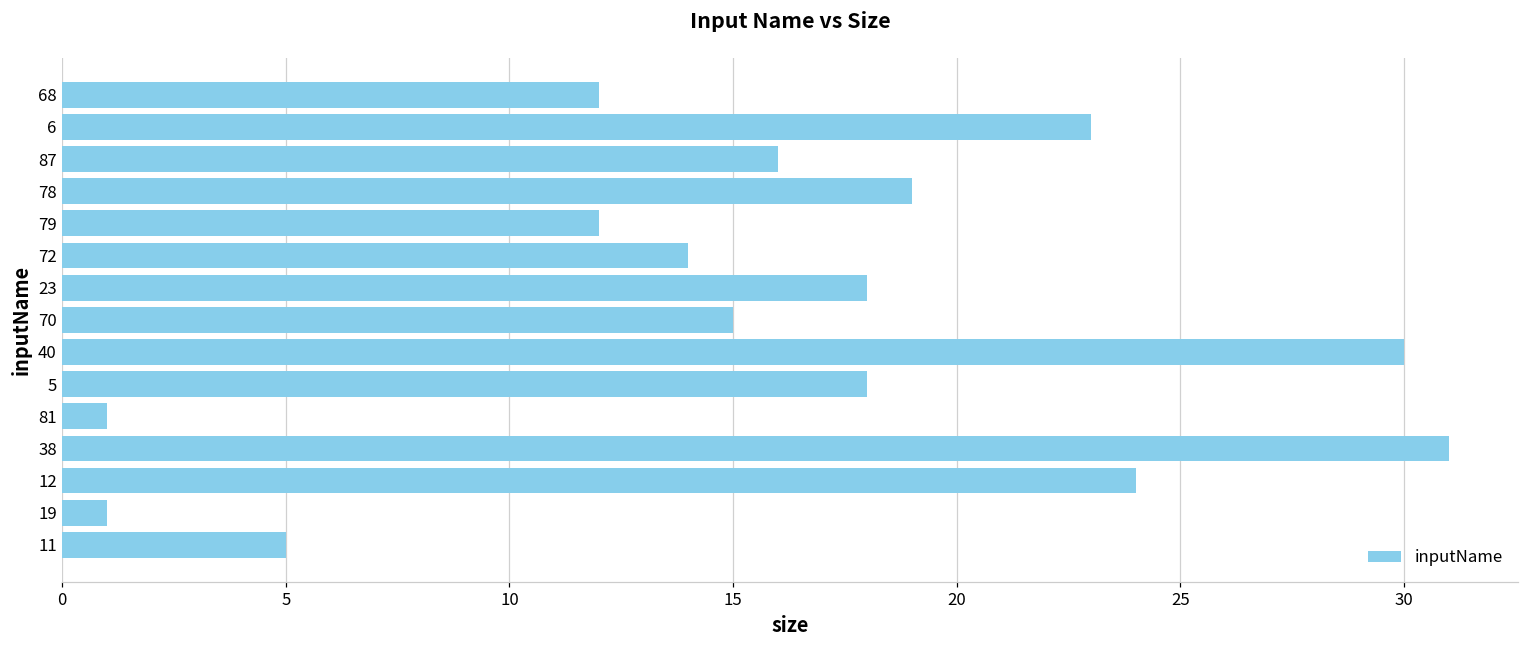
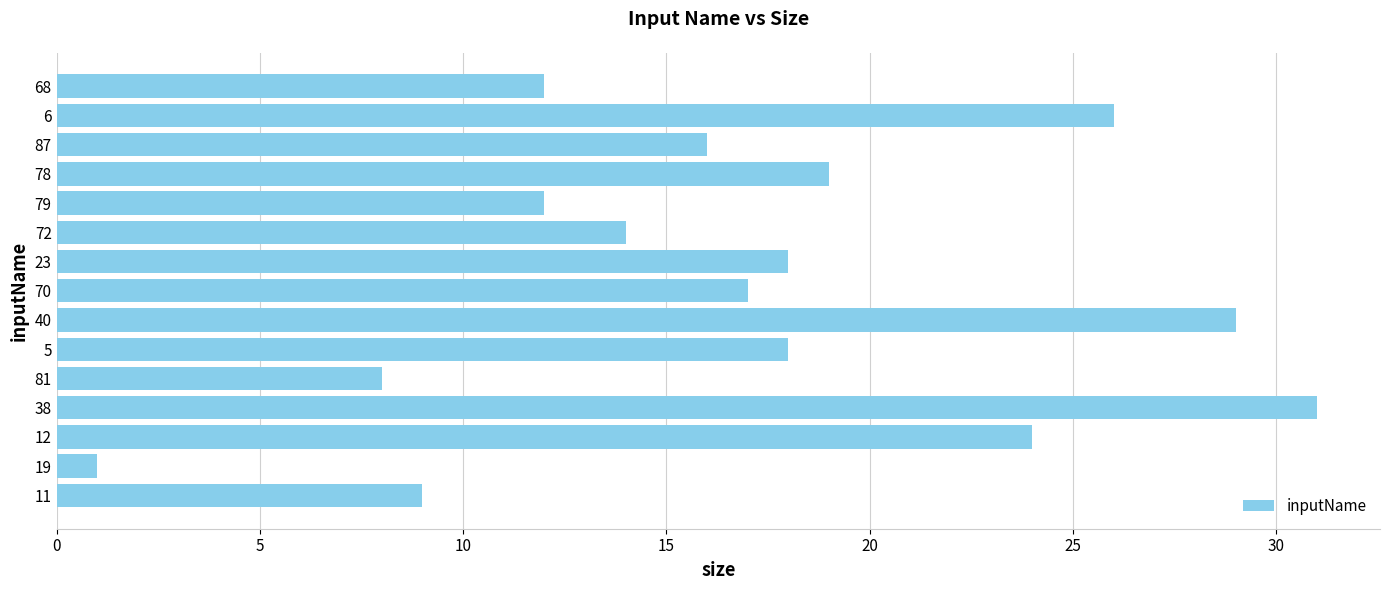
  {
    "68": 12,
-   "6": 23,
+   "6": 26,
    "87": 16,
    "78": 19,
    "79": 12,
    "72": 14,
    "23": 18,
-   "70": 15,
-   "40": 30,
+   "70": 17,
+   "40": 29,
    "5": 18,
-   "81": 1,
+   "81": 8,
    "38": 31,
    "12": 24,
    "19": 1,
-   "11": 5
+   "11": 9
  }
